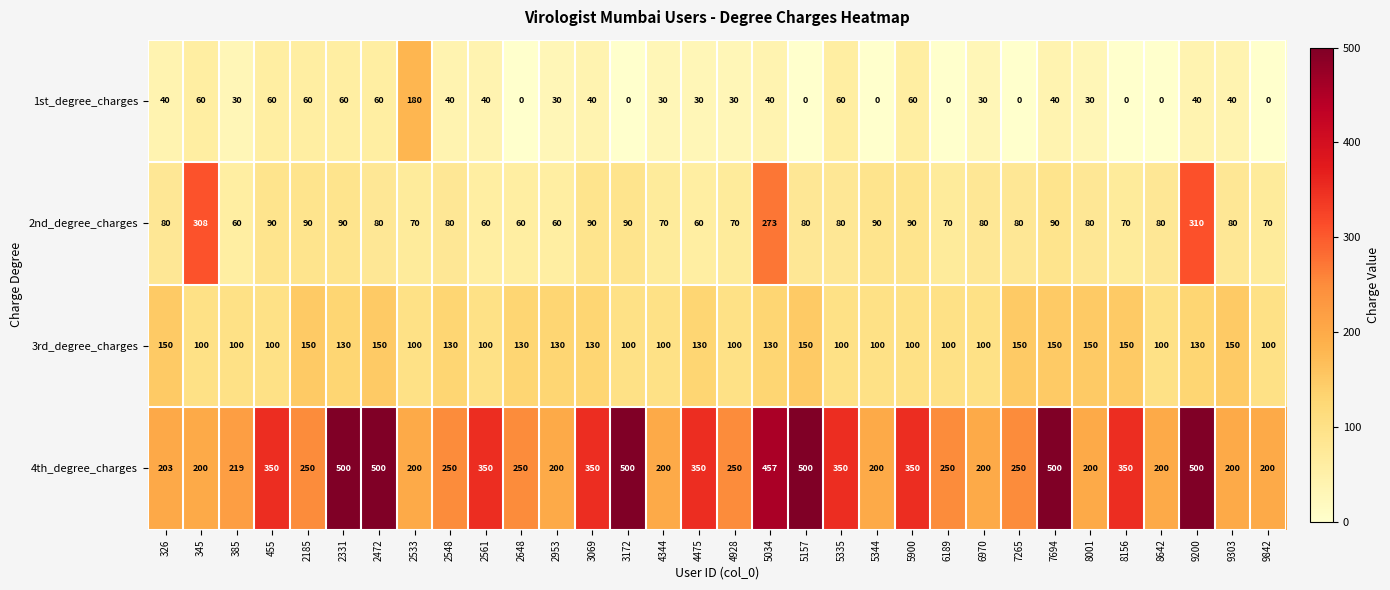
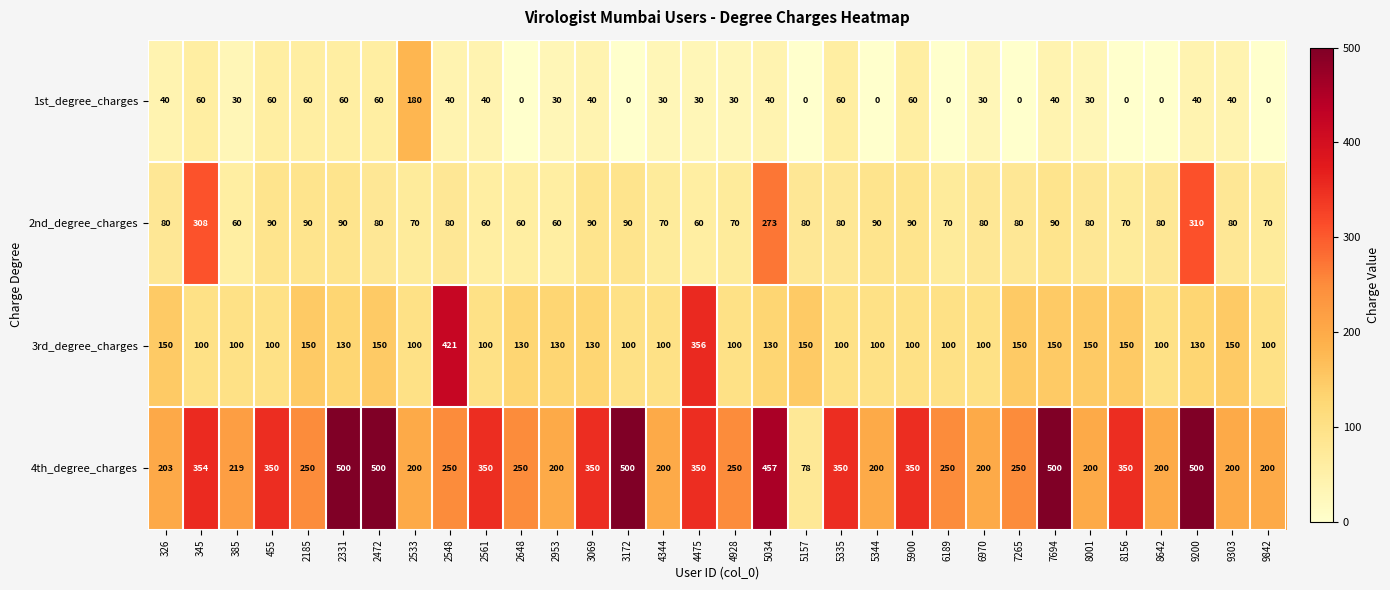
  {
    "1st_degree_charges": {
      "326": 40,
      "345": 60,
      "385": 30,
      "455": 60,
      "2185": 60,
      "2331": 60,
      "2472": 60,
      "2533": 180,
      "2548": 40,
      "2561": 40,
      "2648": 0,
      "2953": 30,
      "3069": 40,
      "3172": 0,
      "4344": 30,
      "4475": 30,
      "4928": 30,
      "5034": 40,
      "5157": 0,
      "5335": 60,
      "5344": 0,
      "5900": 60,
      "6189": 0,
      "6970": 30,
      "7265": 0,
      "7694": 40,
      "8001": 30,
      "8156": 0,
      "8642": 0,
      "9200": 40,
      "9303": 40,
      "9842": 0
    },
    "2nd_degree_charges": {
      "326": 80,
      "345": 308,
      "385": 60,
      "455": 90,
      "2185": 90,
      "2331": 90,
      "2472": 80,
      "2533": 70,
      "2548": 80,
      "2561": 60,
      "2648": 60,
      "2953": 60,
      "3069": 90,
      "3172": 90,
      "4344": 70,
      "4475": 60,
      "4928": 70,
      "5034": 273,
      "5157": 80,
      "5335": 80,
      "5344": 90,
      "5900": 90,
      "6189": 70,
      "6970": 80,
      "7265": 80,
      "7694": 90,
      "8001": 80,
      "8156": 70,
      "8642": 80,
      "9200": 310,
      "9303": 80,
      "9842": 70
    },
    "3rd_degree_charges": {
      "326": 150,
      "345": 100,
      "385": 100,
      "455": 100,
      "2185": 150,
      "2331": 130,
      "2472": 150,
      "2533": 100,
-     "2548": 130,
+     "2548": 421,
      "2561": 100,
      "2648": 130,
      "2953": 130,
      "3069": 130,
      "3172": 100,
      "4344": 100,
-     "4475": 130,
+     "4475": 356,
      "4928": 100,
      "5034": 130,
      "5157": 150,
      "5335": 100,
      "5344": 100,
      "5900": 100,
      "6189": 100,
      "6970": 100,
      "7265": 150,
      "7694": 150,
      "8001": 150,
      "8156": 150,
      "8642": 100,
      "9200": 130,
      "9303": 150,
      "9842": 100
    },
    "4th_degree_charges": {
      "326": 203,
-     "345": 200,
+     "345": 354,
      "385": 219,
      "455": 350,
      "2185": 250,
      "2331": 500,
      "2472": 500,
      "2533": 200,
      "2548": 250,
      "2561": 350,
      "2648": 250,
      "2953": 200,
      "3069": 350,
      "3172": 500,
      "4344": 200,
      "4475": 350,
      "4928": 250,
      "5034": 457,
-     "5157": 500,
+     "5157": 78,
      "5335": 350,
      "5344": 200,
      "5900": 350,
      "6189": 250,
      "6970": 200,
      "7265": 250,
      "7694": 500,
      "8001": 200,
      "8156": 350,
      "8642": 200,
      "9200": 500,
      "9303": 200,
      "9842": 200
    }
  }
